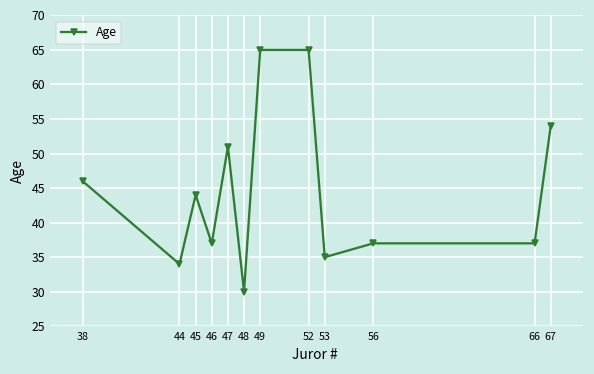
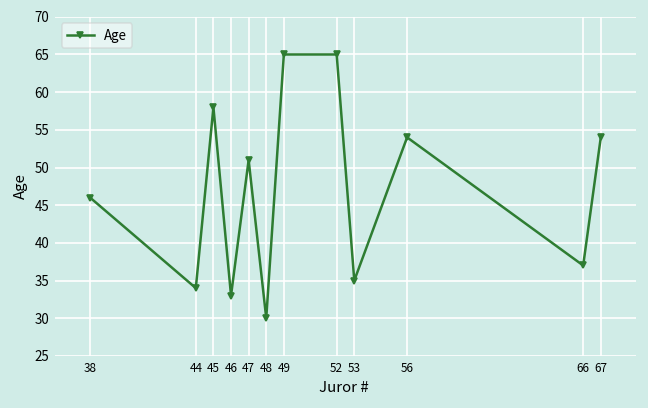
  {
    "38": 46,
    "44": 34,
-   "45": 44,
-   "46": 37,
+   "45": 58,
+   "46": 33,
    "47": 51,
    "48": 30,
    "49": 65,
    "52": 65,
    "53": 35,
-   "56": 37,
+   "56": 54,
    "66": 37,
    "67": 54
  }
